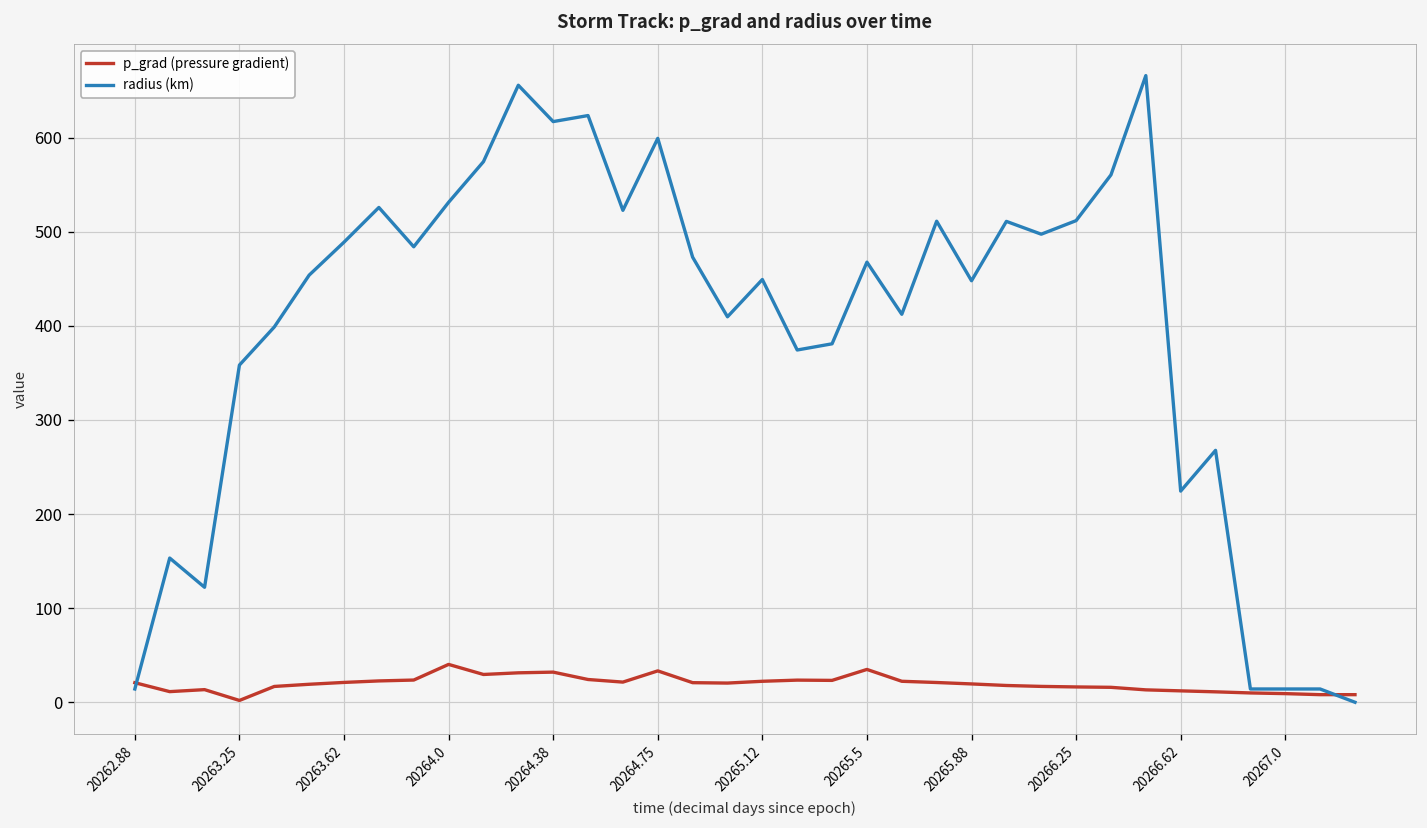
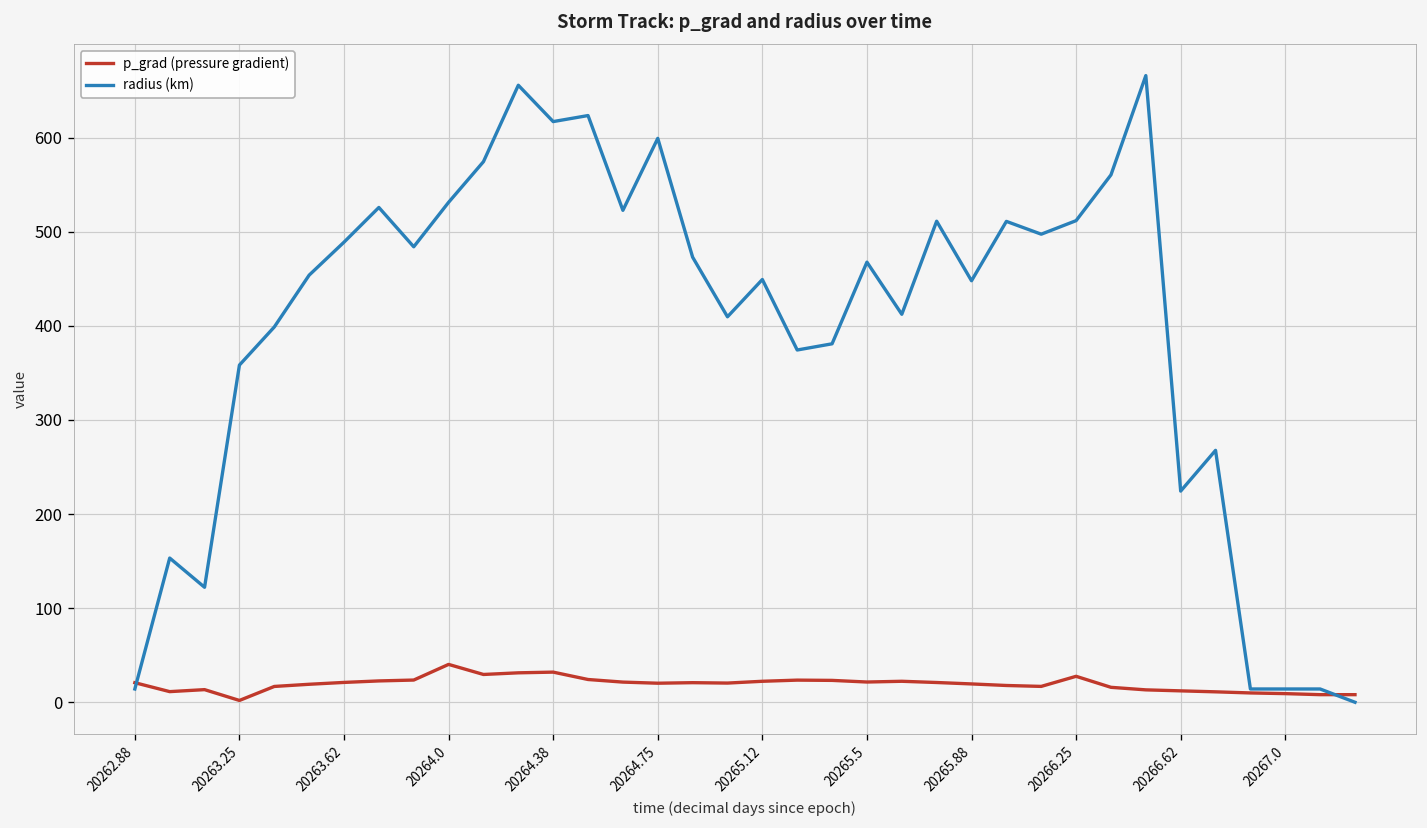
  {
    "p_grad (pressure gradient)": {
      "20262.88": 20,
      "20263.25": 0,
      "20263.62": 20,
      "20264.0": 40,
      "20264.38": 30,
-     "20264.75": 30,
+     "20264.75": 20,
      "20265.12": 20,
-     "20265.5": 30,
+     "20265.5": 20,
      "20265.88": 20,
-     "20266.25": 20,
+     "20266.25": 30,
      "20266.62": 10,
      "20267.0": 10
    },
    "radius (km)": {
      "20262.88": 10,
      "20263.25": 360,
      "20263.62": 490,
      "20264.0": 530,
      "20264.38": 620,
      "20264.75": 600,
      "20265.12": 450,
      "20265.5": 470,
      "20265.88": 450,
      "20266.25": 510,
      "20266.62": 220,
      "20267.0": 10
    }
  }
